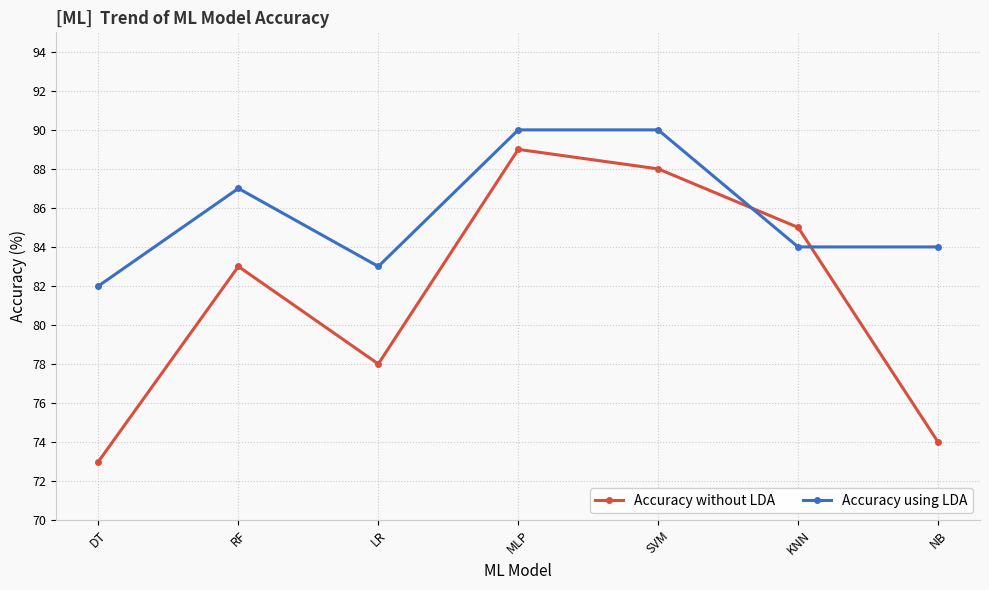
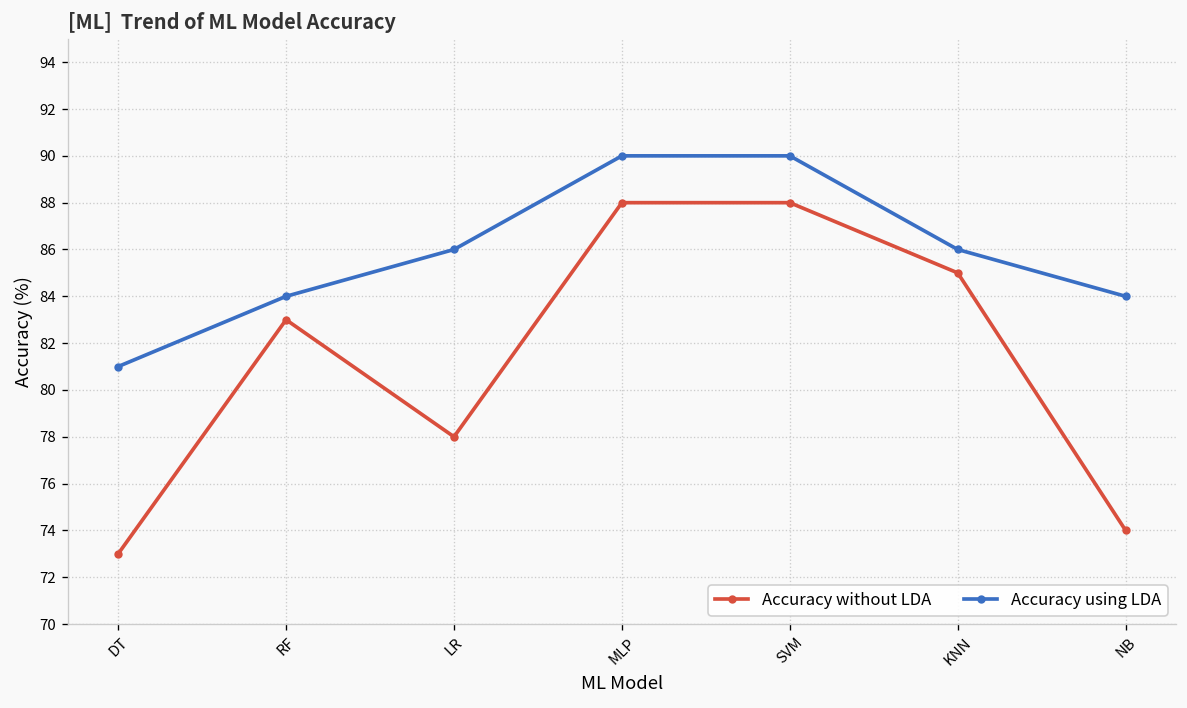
  {
    "Accuracy without LDA": {
      "DT": 73,
      "RF": 83,
      "LR": 78,
-     "MLP": 89,
+     "MLP": 88,
      "SVM": 88,
      "KNN": 85,
      "NB": 74
    },
    "Accuracy using LDA": {
-     "DT": 82,
-     "RF": 87,
-     "LR": 83,
+     "DT": 81,
+     "RF": 84,
+     "LR": 86,
      "MLP": 90,
      "SVM": 90,
-     "KNN": 84,
+     "KNN": 86,
      "NB": 84
    }
  }
